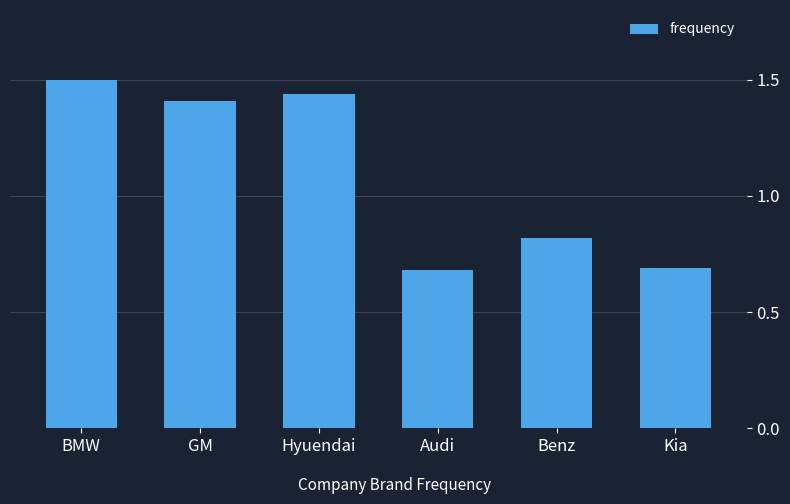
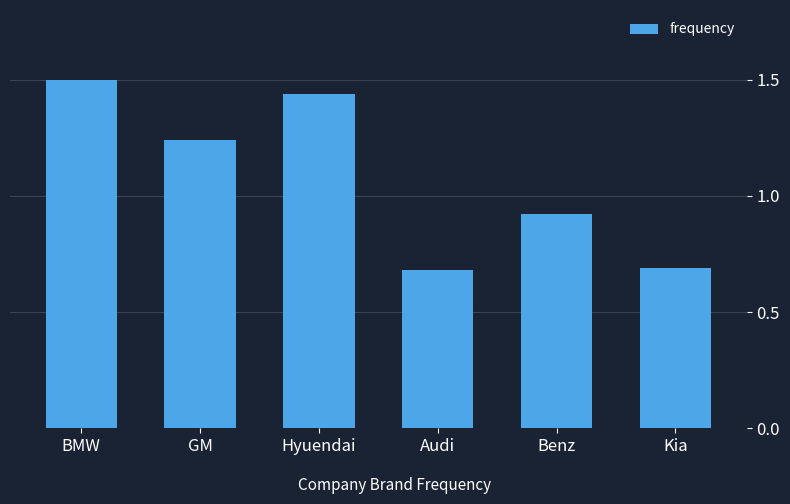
  {
    "BMW": 1.50,
-   "GM": 1.41,
+   "GM": 1.24,
    "Hyuendai": 1.44,
    "Audi": 0.68,
-   "Benz": 0.82,
+   "Benz": 0.92,
    "Kia": 0.69
  }
